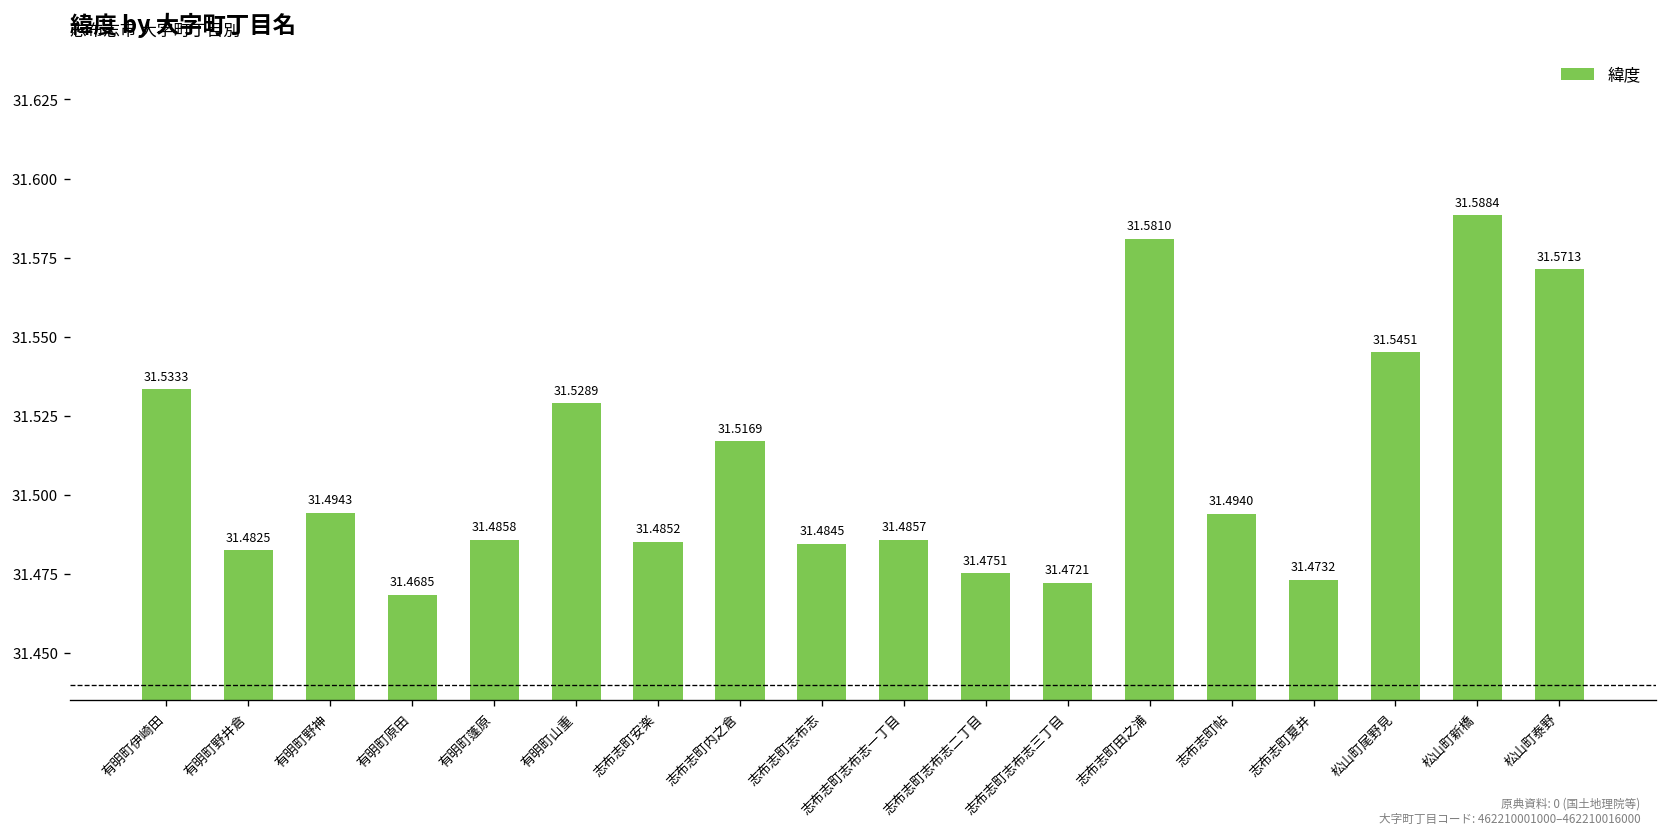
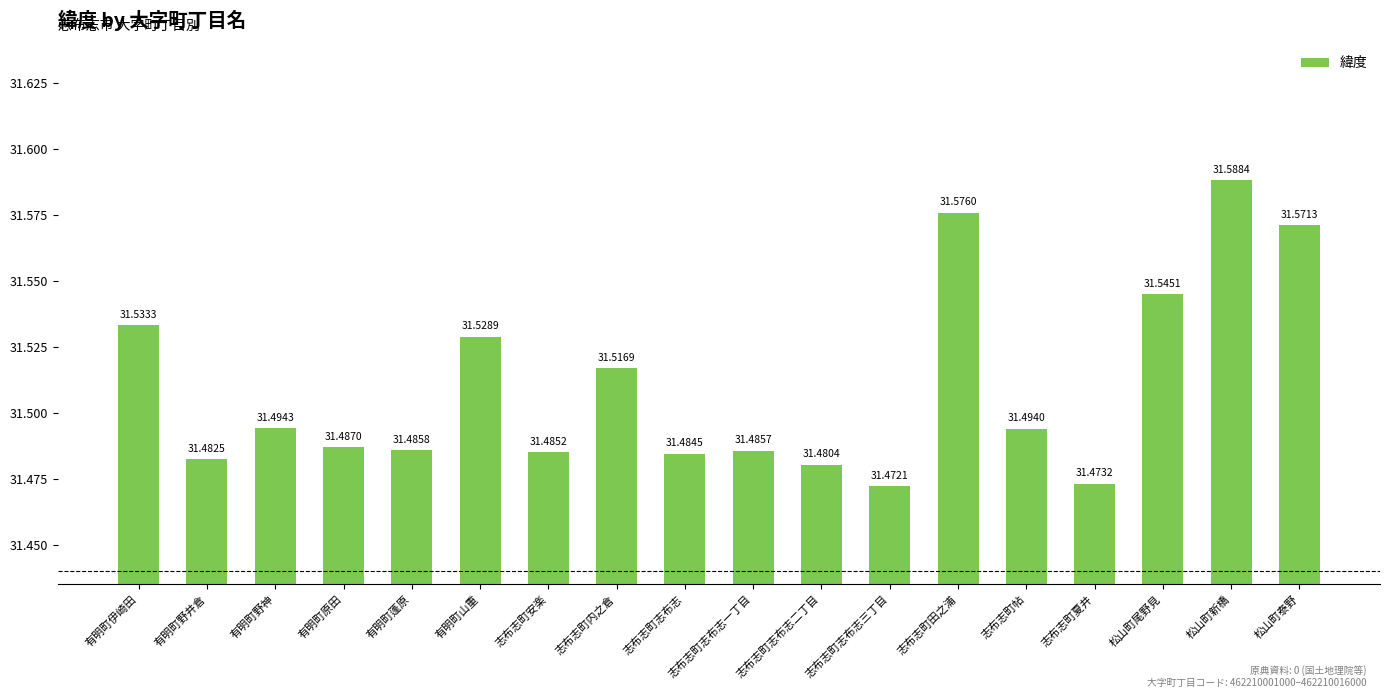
  {
    "有明町伊崎田": 31.5333,
    "有明町野井倉": 31.4825,
    "有明町野神": 31.4943,
-   "有明町原田": 31.4685,
+   "有明町原田": 31.4870,
    "有明町蓬原": 31.4858,
    "有明町山重": 31.5289,
    "志布志町安楽": 31.4852,
    "志布志町内之倉": 31.5169,
    "志布志町志布志": 31.4845,
    "志布志町志布志一丁目": 31.4857,
-   "志布志町志布志二丁目": 31.4751,
+   "志布志町志布志二丁目": 31.4804,
    "志布志町志布志三丁目": 31.4721,
-   "志布志町田之浦": 31.5810,
+   "志布志町田之浦": 31.5760,
    "志布志町帖": 31.4940,
    "志布志町夏井": 31.4732,
    "松山町尾野見": 31.5451,
    "松山町新橋": 31.5884,
    "松山町泰野": 31.5713
  }
